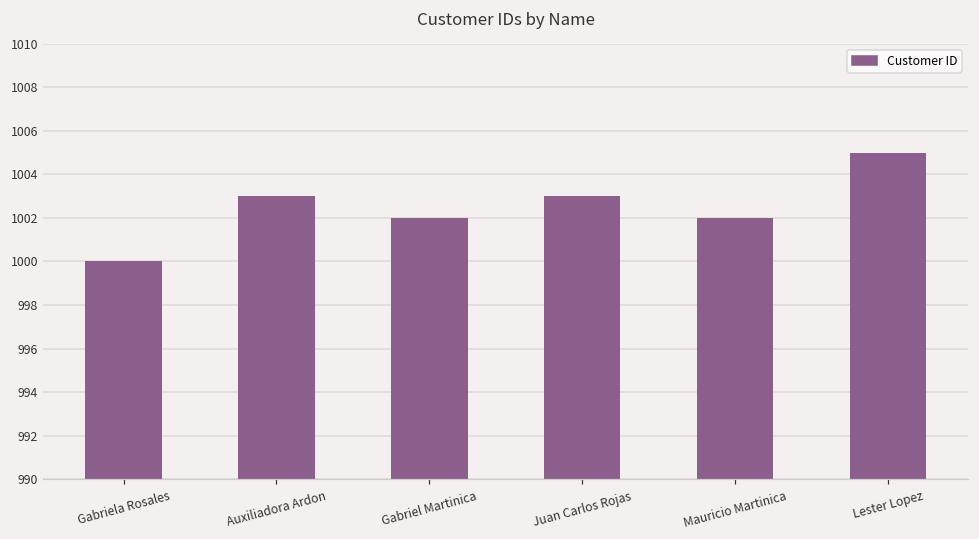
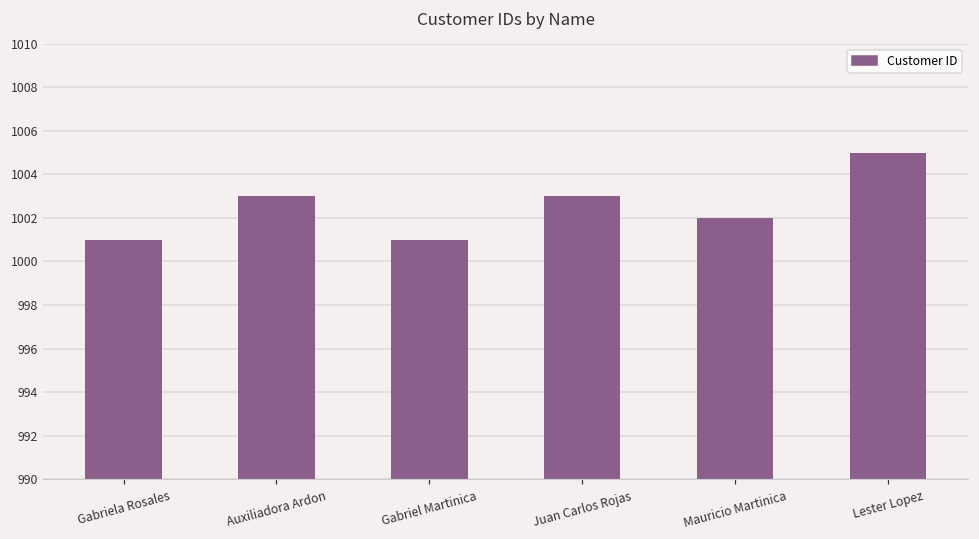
  {
-   "Gabriela Rosales": 1000,
+   "Gabriela Rosales": 1001,
    "Auxiliadora Ardon": 1003,
-   "Gabriel Martinica": 1002,
+   "Gabriel Martinica": 1001,
    "Juan Carlos Rojas": 1003,
    "Mauricio Martinica": 1002,
    "Lester Lopez": 1005
  }
